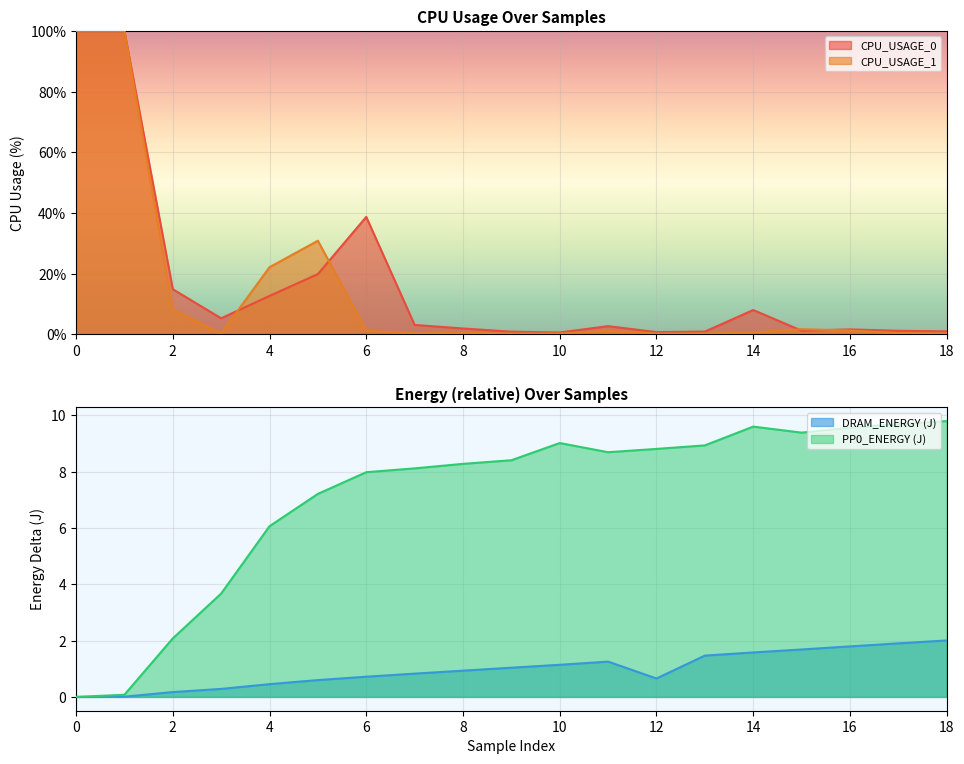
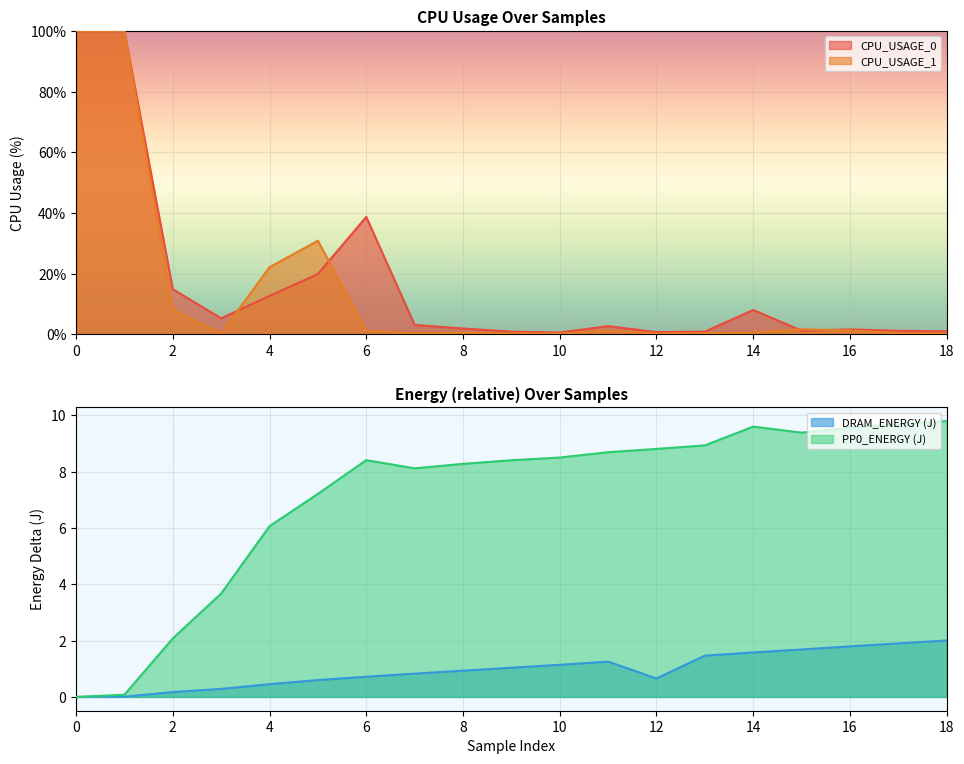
  {
    "Energy (relative) Over Samples": {
      "DRAM_ENERGY (J)": {
        "2": 0.2,
        "4": 0.5,
        "6": 0.7,
        "8": 0.9,
        "10": 1.1,
        "12": 0.7,
        "14": 1.6,
        "16": 1.8,
        "18": 2.0
      },
      "PP0_ENERGY (J)": {
        "2": 2.1,
        "4": 6.1,
-       "6": 8.0,
+       "6": 8.4,
        "8": 8.3,
-       "10": 9.0,
+       "10": 8.5,
        "12": 8.8,
        "14": 9.6,
        "18": 9.8
      }
    }
  }
